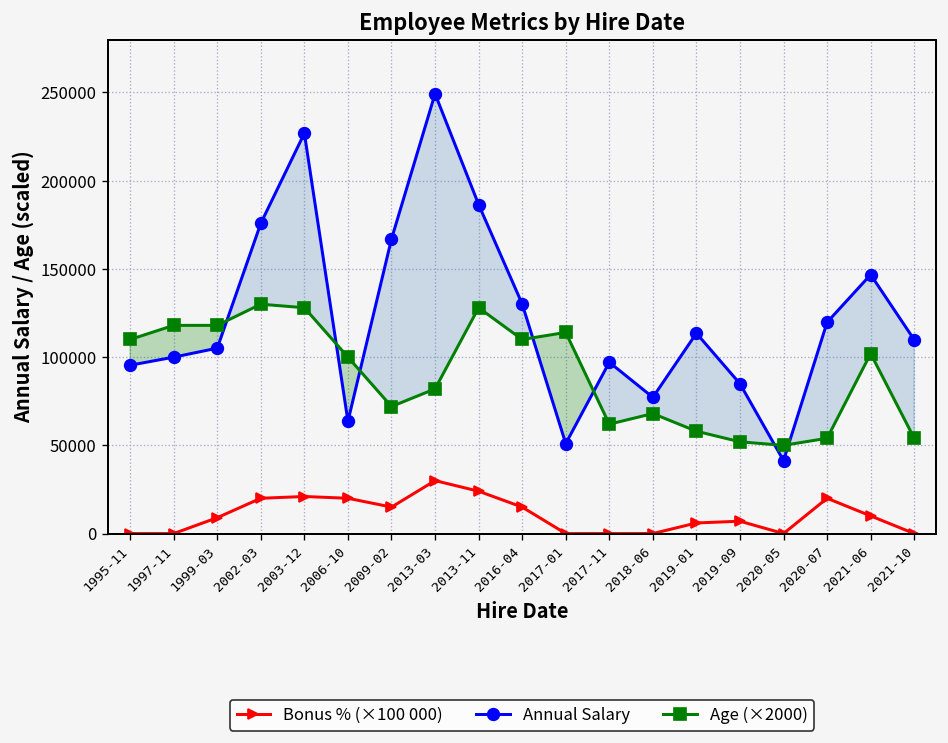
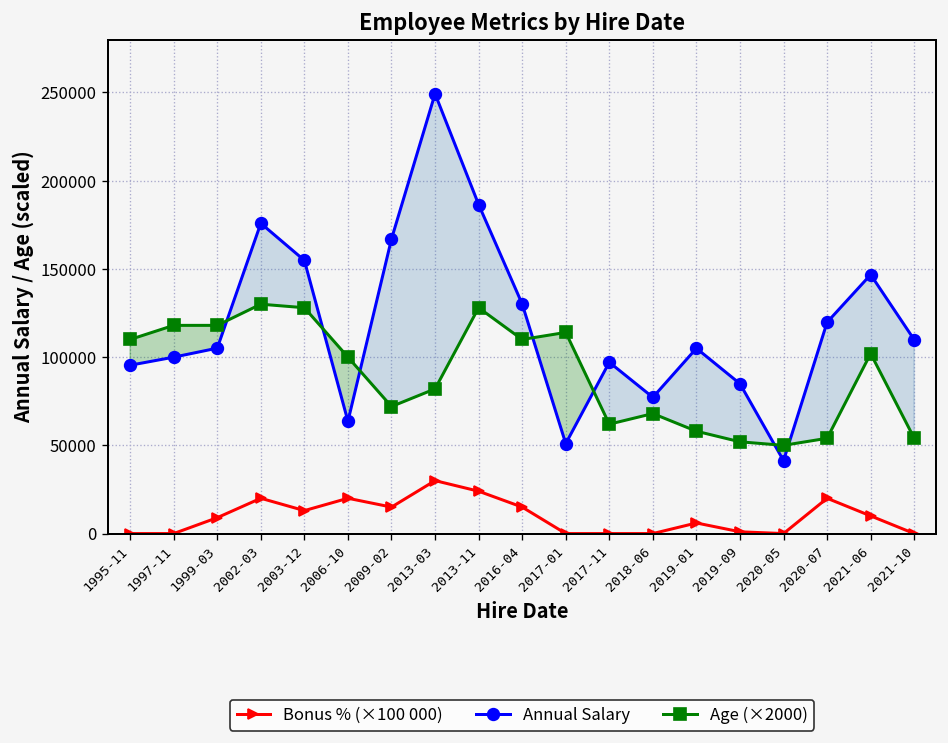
  {
    "Annual Salary": {
      "1995-11": 95000,
      "1997-11": 100000,
      "1999-03": 105000,
      "2002-03": 176000,
-     "2003-12": 227000,
+     "2003-12": 155000,
      "2006-10": 64000,
      "2009-02": 167000,
      "2013-03": 249000,
      "2013-11": 187000,
      "2016-04": 130000,
      "2017-01": 51000,
      "2017-11": 97000,
      "2018-06": 77000,
-     "2019-01": 114000,
+     "2019-01": 105000,
      "2019-09": 85000,
      "2020-05": 41000,
      "2020-07": 120000,
      "2021-06": 147000,
      "2021-10": 110000
    },
    "Age (×2000)": {
      "1995-11": 110000,
      "1997-11": 118000,
      "1999-03": 118000,
      "2002-03": 130000,
      "2003-12": 128000,
      "2006-10": 100000,
      "2009-02": 72000,
      "2013-03": 82000,
      "2013-11": 128000,
      "2016-04": 110000,
      "2017-01": 114000,
      "2017-11": 62000,
      "2018-06": 68000,
      "2019-01": 58000,
      "2019-09": 52000,
      "2020-05": 50000,
      "2020-07": 54000,
      "2021-06": 102000,
      "2021-10": 54000
    },
    "Bonus % (×100 000)": {
      "1995-11": 0,
      "1997-11": 0,
      "1999-03": 9000,
      "2002-03": 20000,
-     "2003-12": 21000,
+     "2003-12": 13000,
      "2006-10": 20000,
      "2009-02": 15000,
      "2013-03": 30000,
      "2013-11": 24000,
      "2016-04": 15000,
      "2017-01": 0,
      "2017-11": 0,
      "2018-06": 0,
      "2019-01": 6000,
-     "2019-09": 7000,
+     "2019-09": 1000,
      "2020-05": 0,
      "2020-07": 20000,
      "2021-06": 10000,
      "2021-10": 0
    }
  }
